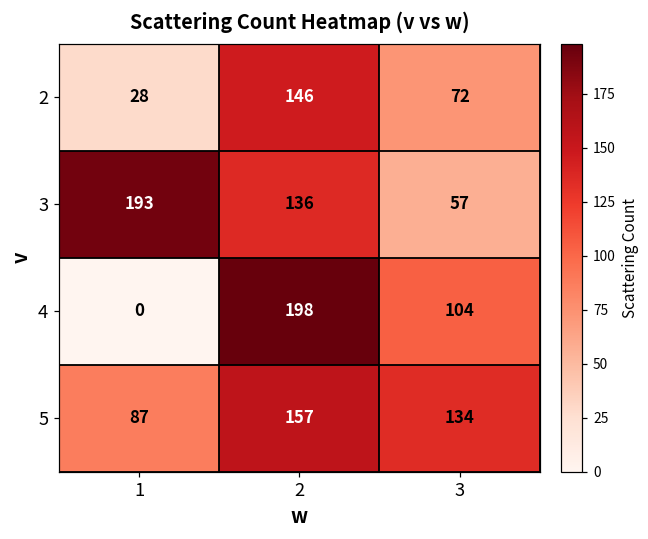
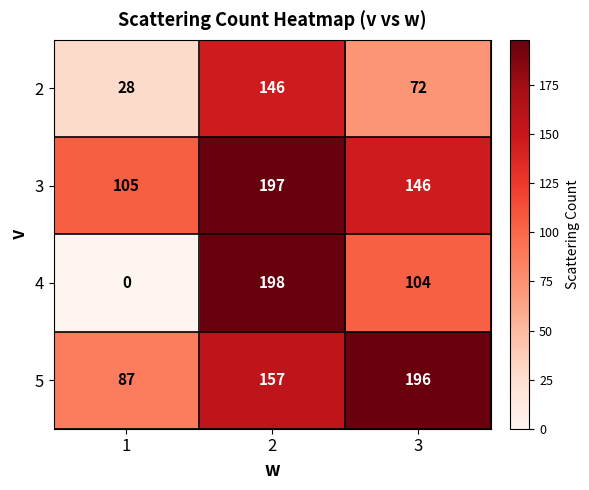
  {
    "2": {
      "1": 28,
      "2": 146,
      "3": 72
    },
    "3": {
-     "1": 193,
-     "2": 136,
-     "3": 57
+     "1": 105,
+     "2": 197,
+     "3": 146
    },
    "4": {
      "1": 0,
      "2": 198,
      "3": 104
    },
    "5": {
      "1": 87,
      "2": 157,
-     "3": 134
+     "3": 196
    }
  }
